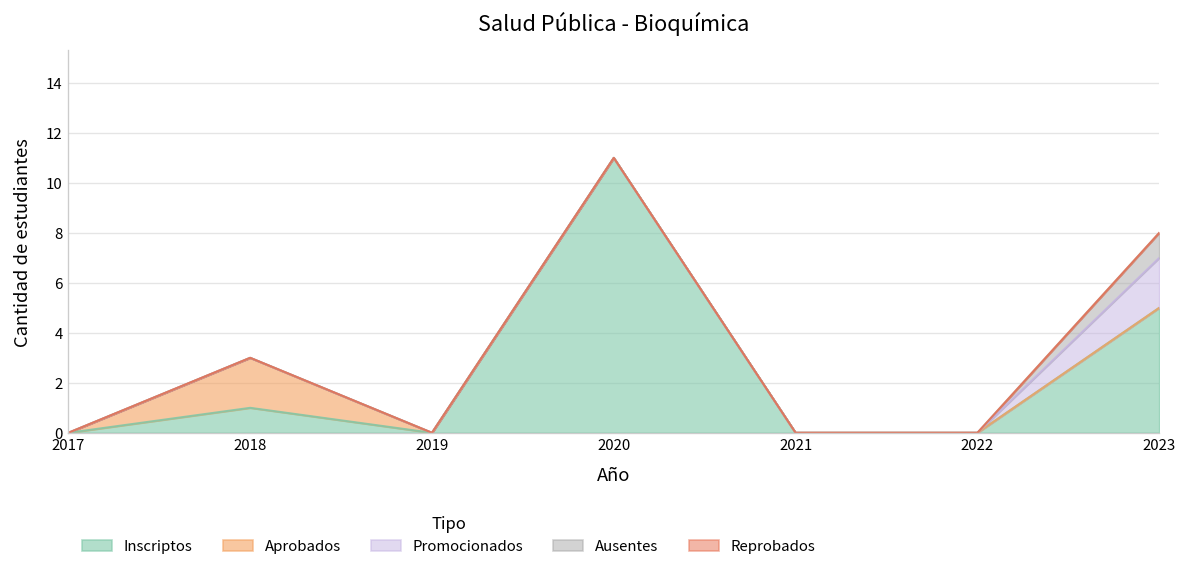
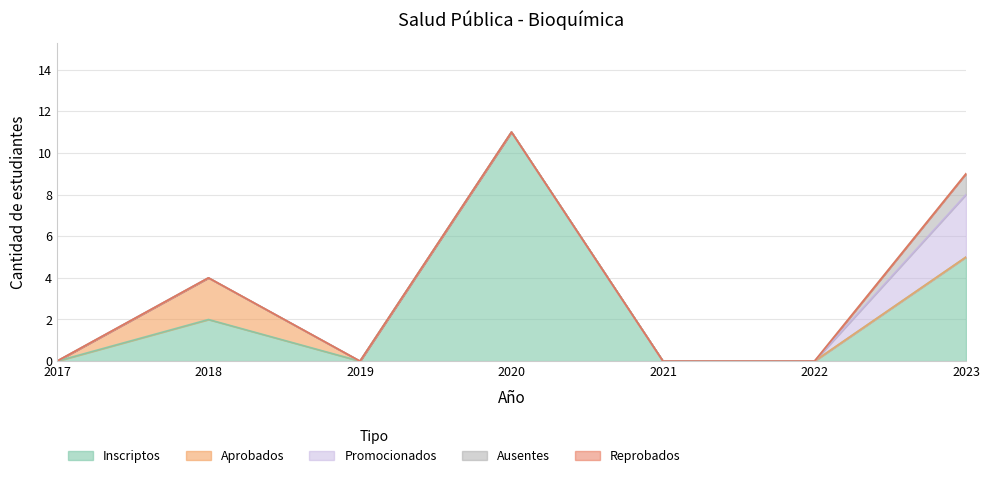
  {
    "Inscriptos": {
-     "2018": 1
+     "2018": 2
    },
    "Promocionados": {
-     "2023": 2
+     "2023": 3
    }
  }
